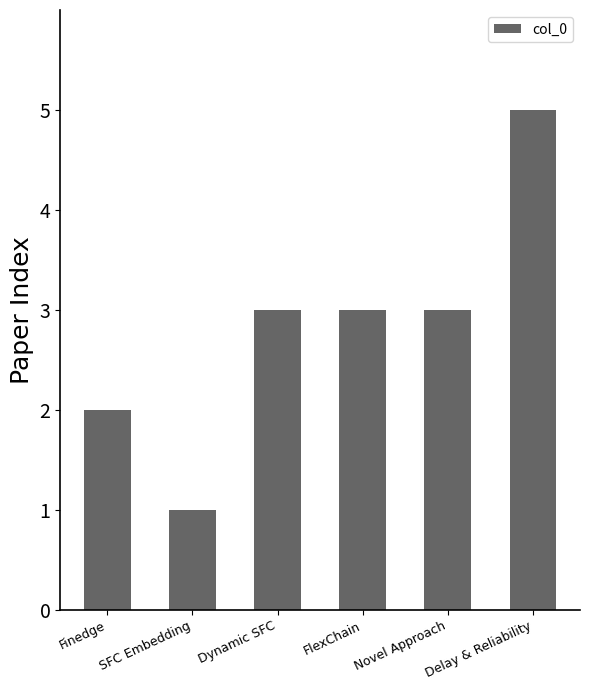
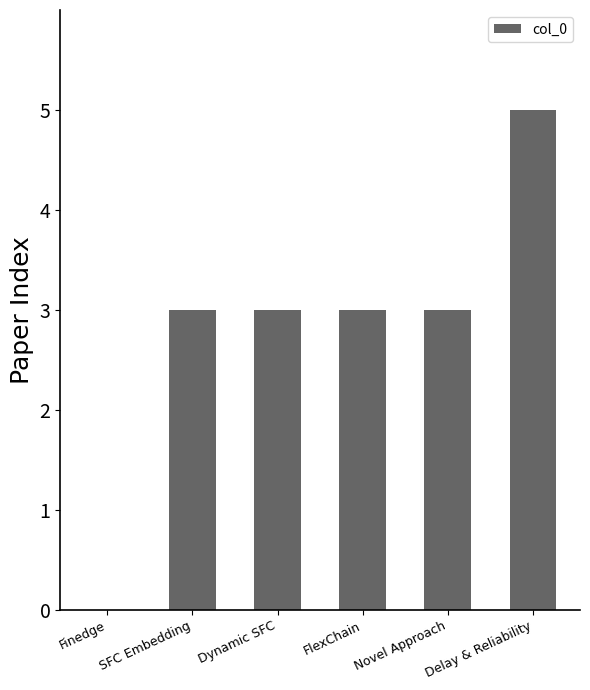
  {
-   "Finedge": 2,
-   "SFC Embedding": 1,
+   "Finedge": 0,
+   "SFC Embedding": 3,
    "Dynamic SFC": 3,
    "FlexChain": 3,
    "Novel Approach": 3,
    "Delay & Reliability": 5
  }
